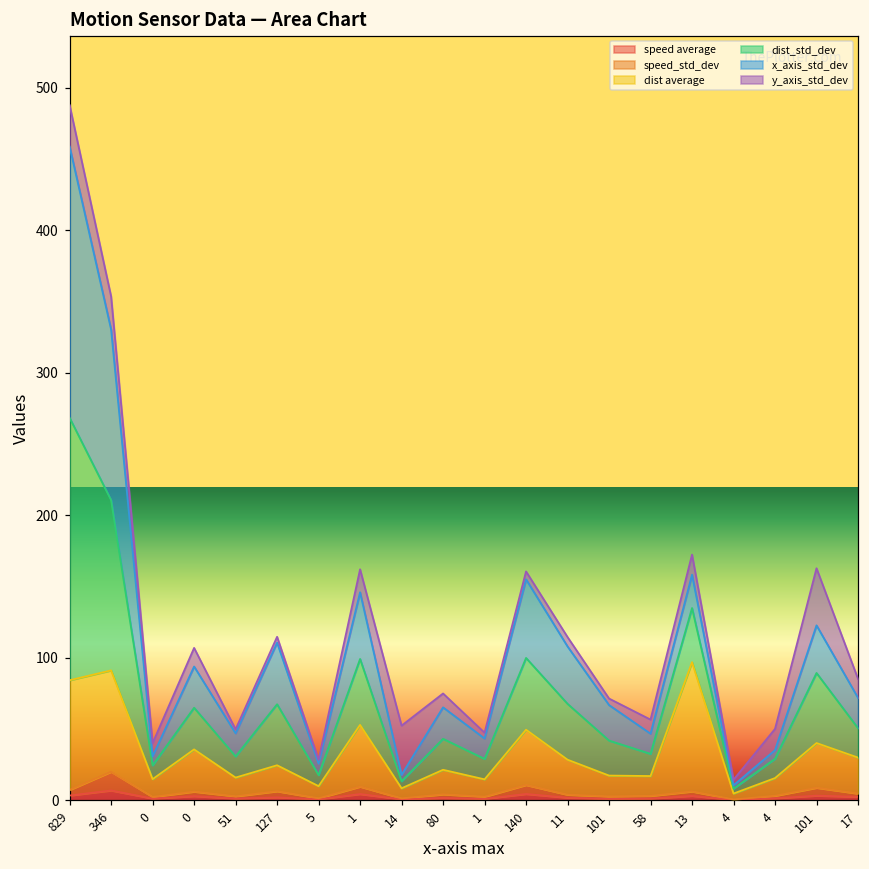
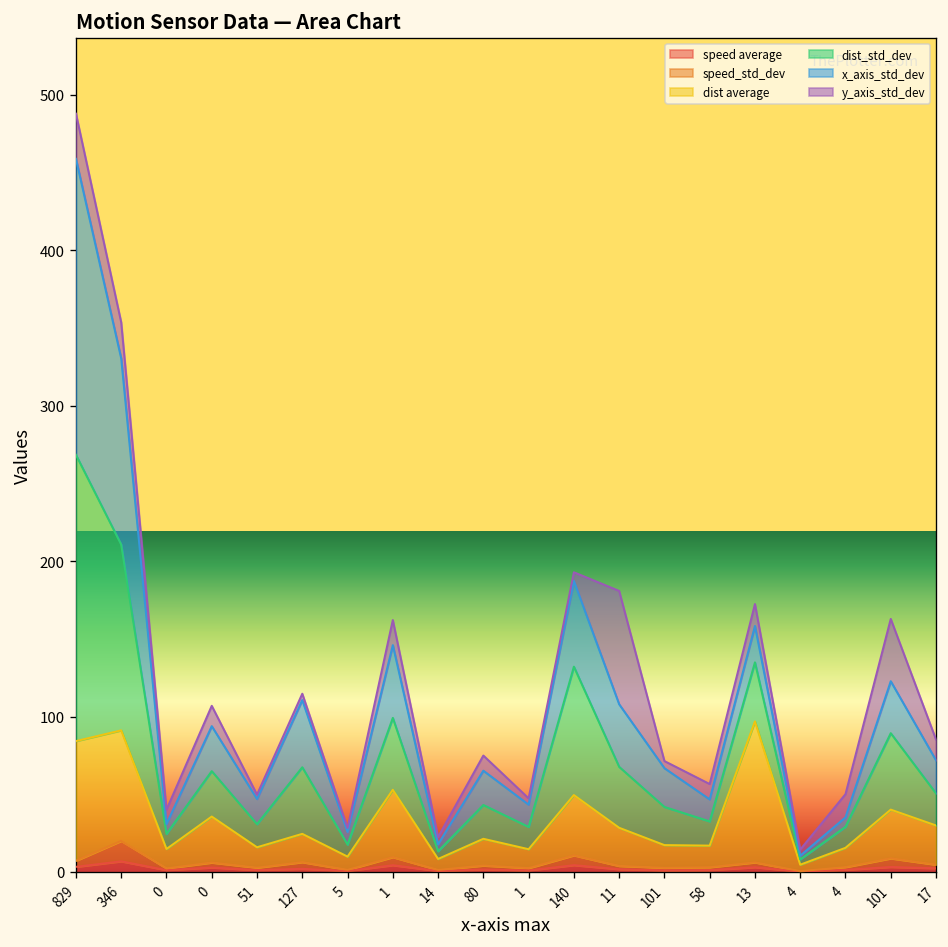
  {
    "dist average": {
      "829": 77,
      "346": 71,
      "51": 13,
      "127": 18,
      "5": 9,
      "14": 7,
      "80": 17,
      "140": 39,
      "11": 25,
      "58": 14,
      "13": 91,
      "17": 25
    },
    "dist_std_dev": {
      "829": 184,
      "346": 120,
      "51": 15,
      "127": 43,
      "5": 8,
      "14": 5,
      "80": 22,
-     "140": 50,
+     "140": 83,
      "11": 39,
      "58": 16,
      "13": 38,
      "17": 21
    },
    "x_axis_std_dev": {
      "829": 190,
      "346": 120,
      "51": 16,
      "127": 43,
      "5": 8,
      "14": 4,
      "80": 22,
      "140": 55,
      "11": 40,
      "58": 14,
      "13": 23,
      "17": 21
    },
    "y_axis_std_dev": {
      "829": 29,
      "346": 23,
      "51": 3,
      "127": 4,
      "5": 3,
-     "14": 35,
+     "14": 5,
      "80": 10,
      "140": 6,
-     "11": 7,
+     "11": 73,
      "58": 10,
      "13": 14,
      "17": 13
    }
  }
